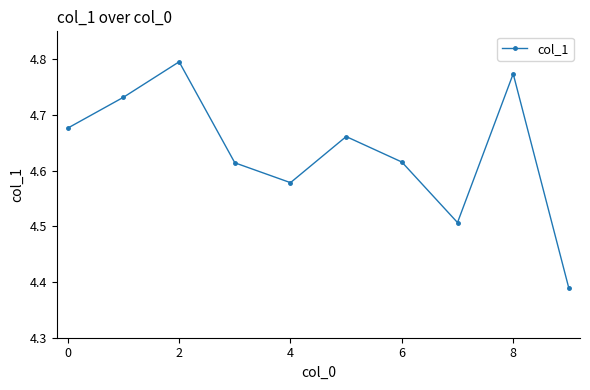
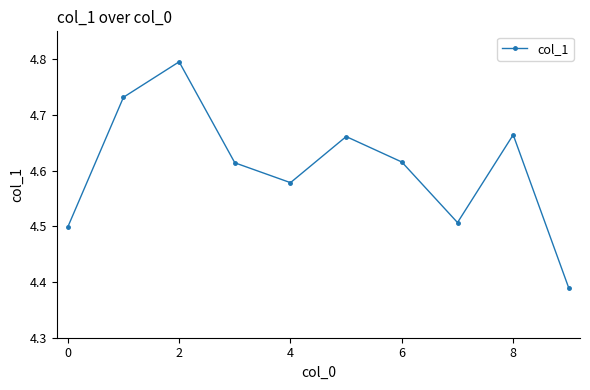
  {
-   "0": 4.68,
+   "0": 4.50,
    "2": 4.80,
    "4": 4.58,
    "6": 4.62,
-   "8": 4.77
+   "8": 4.66
  }
